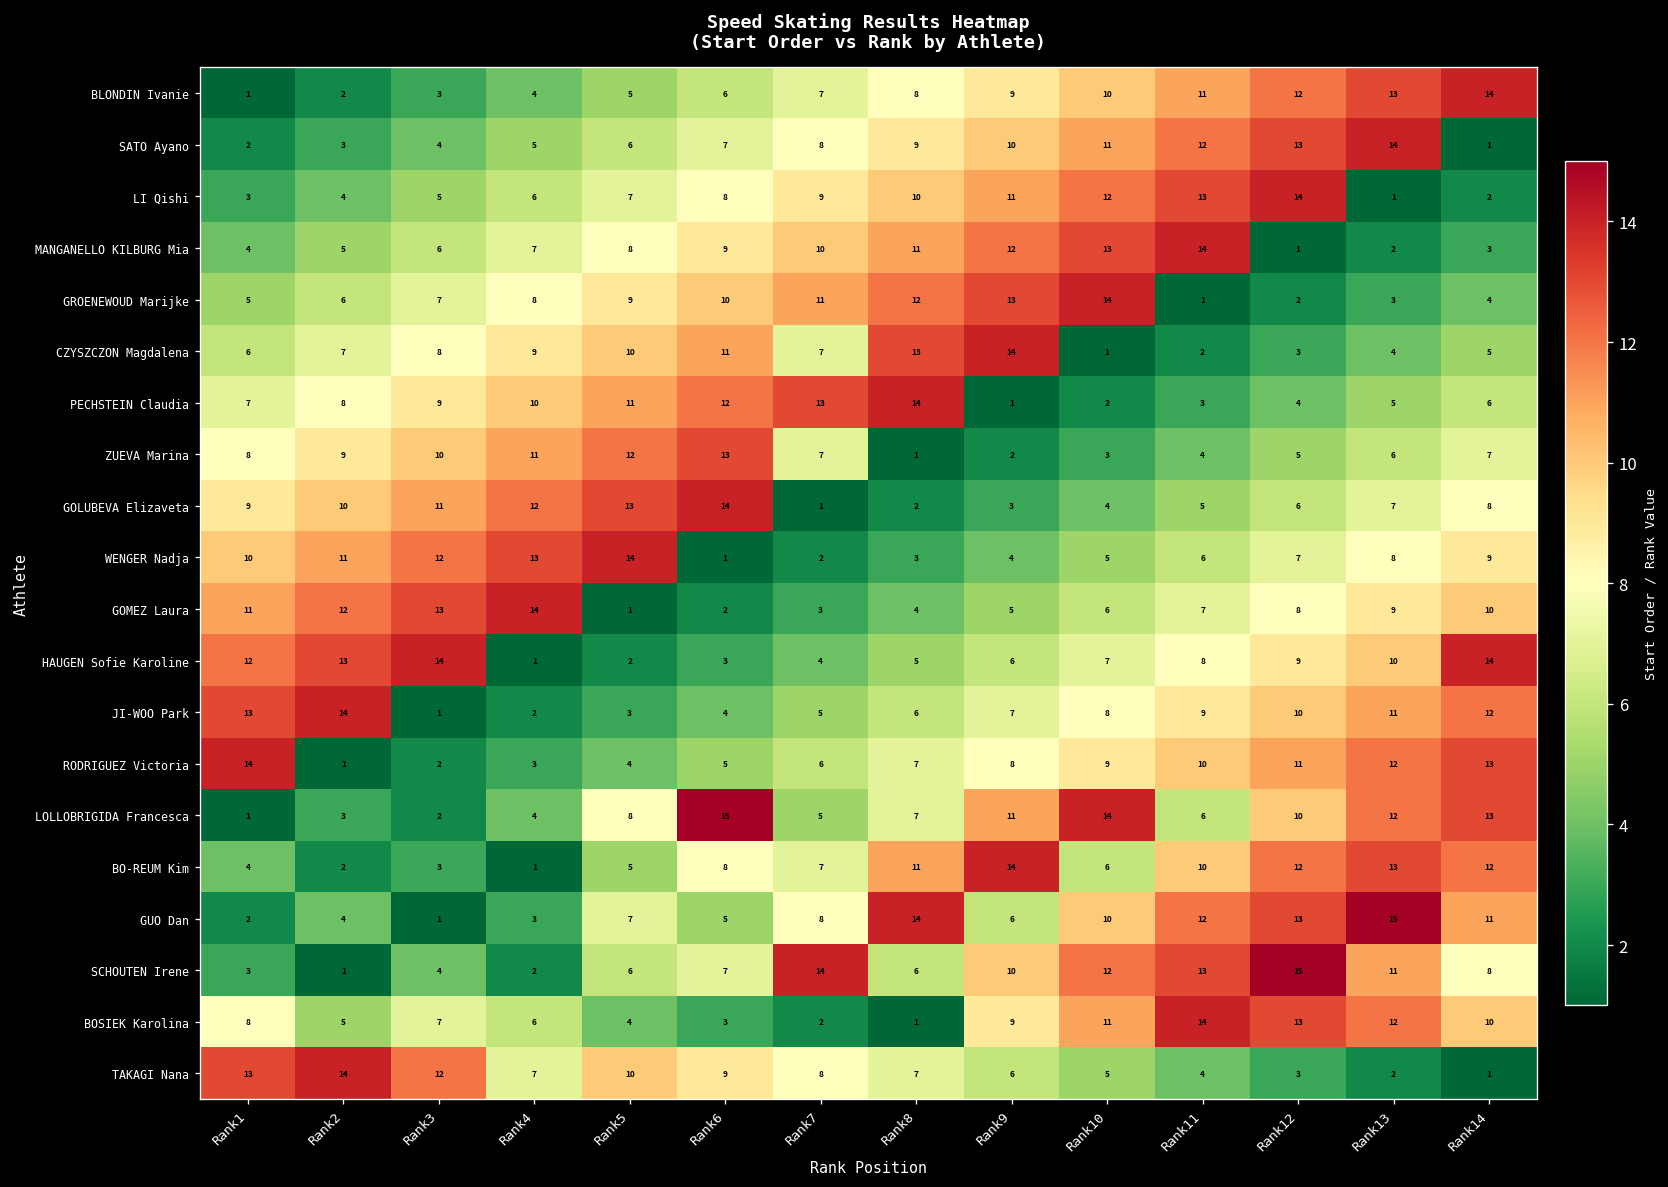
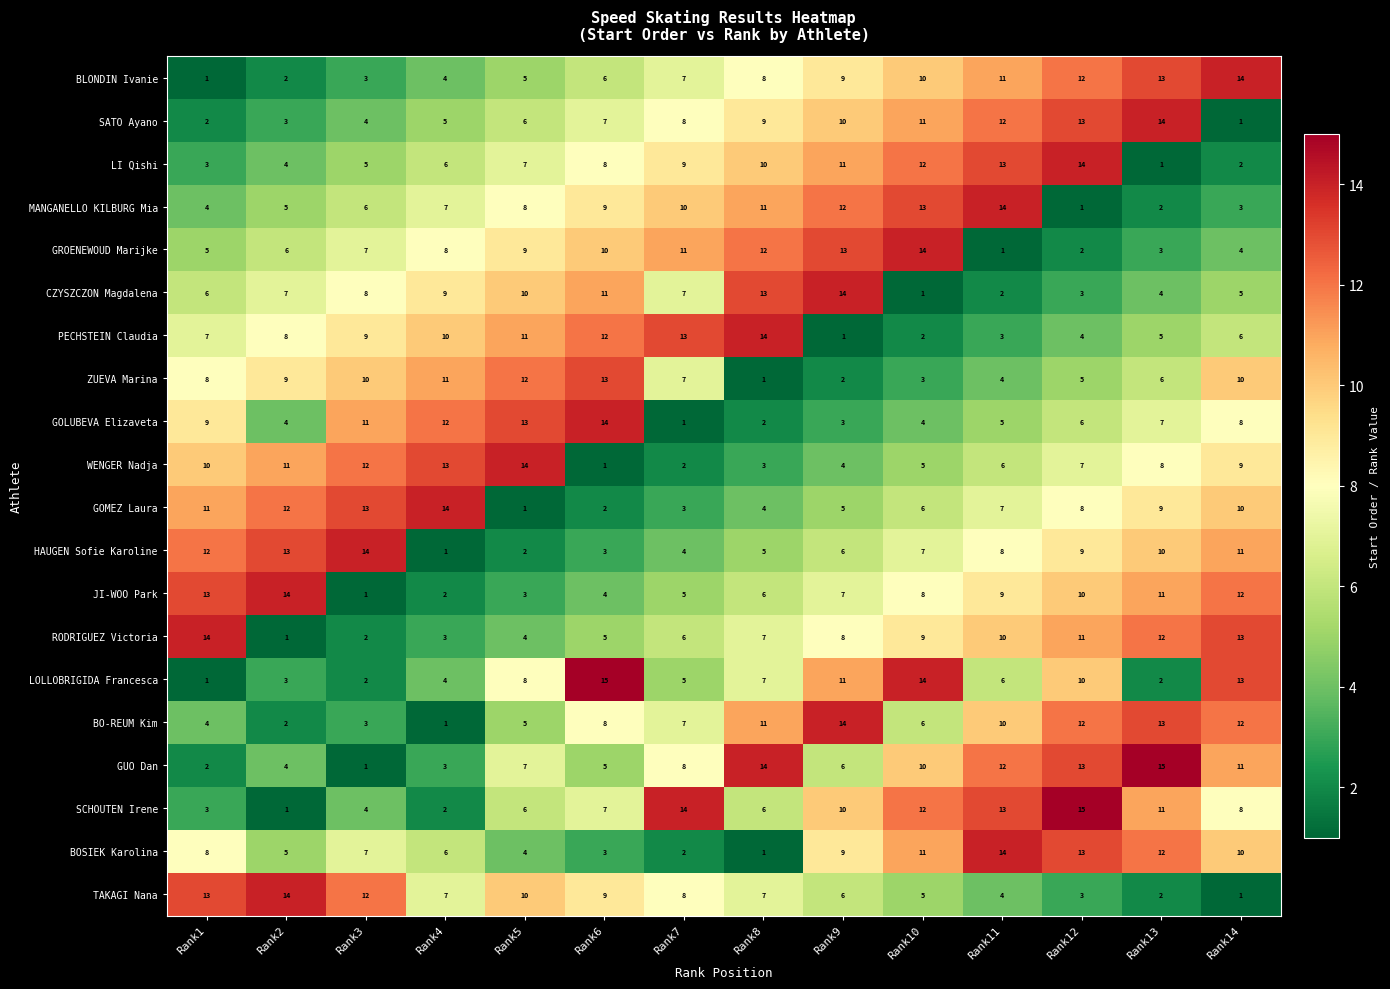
  {
    "ZUEVA Marina": {
      "Rank1": 8,
      "Rank2": 9,
      "Rank3": 10,
      "Rank4": 11,
      "Rank5": 12,
      "Rank6": 13,
      "Rank7": 7,
      "Rank8": 1,
      "Rank9": 2,
      "Rank10": 3,
      "Rank11": 4,
      "Rank12": 5,
      "Rank13": 6,
-     "Rank14": 7
+     "Rank14": 10
    },
    "GOLUBEVA Elizaveta": {
      "Rank1": 9,
-     "Rank2": 10,
+     "Rank2": 4,
      "Rank3": 11,
      "Rank4": 12,
      "Rank5": 13,
      "Rank6": 14,
      "Rank7": 1,
      "Rank8": 2,
      "Rank9": 3,
      "Rank10": 4,
      "Rank11": 5,
      "Rank12": 6,
      "Rank13": 7,
      "Rank14": 8
    },
    "HAUGEN Sofie Karoline": {
      "Rank1": 12,
      "Rank2": 13,
      "Rank3": 14,
      "Rank4": 1,
      "Rank5": 2,
      "Rank6": 3,
      "Rank7": 4,
      "Rank8": 5,
      "Rank9": 6,
      "Rank10": 7,
      "Rank11": 8,
      "Rank12": 9,
      "Rank13": 10,
-     "Rank14": 14
+     "Rank14": 11
    },
    "LOLLOBRIGIDA Francesca": {
      "Rank1": 1,
      "Rank2": 3,
      "Rank3": 2,
      "Rank4": 4,
      "Rank5": 8,
      "Rank6": 15,
      "Rank7": 5,
      "Rank8": 7,
      "Rank9": 11,
      "Rank10": 14,
      "Rank11": 6,
      "Rank12": 10,
-     "Rank13": 12,
+     "Rank13": 2,
      "Rank14": 13
    }
  }
